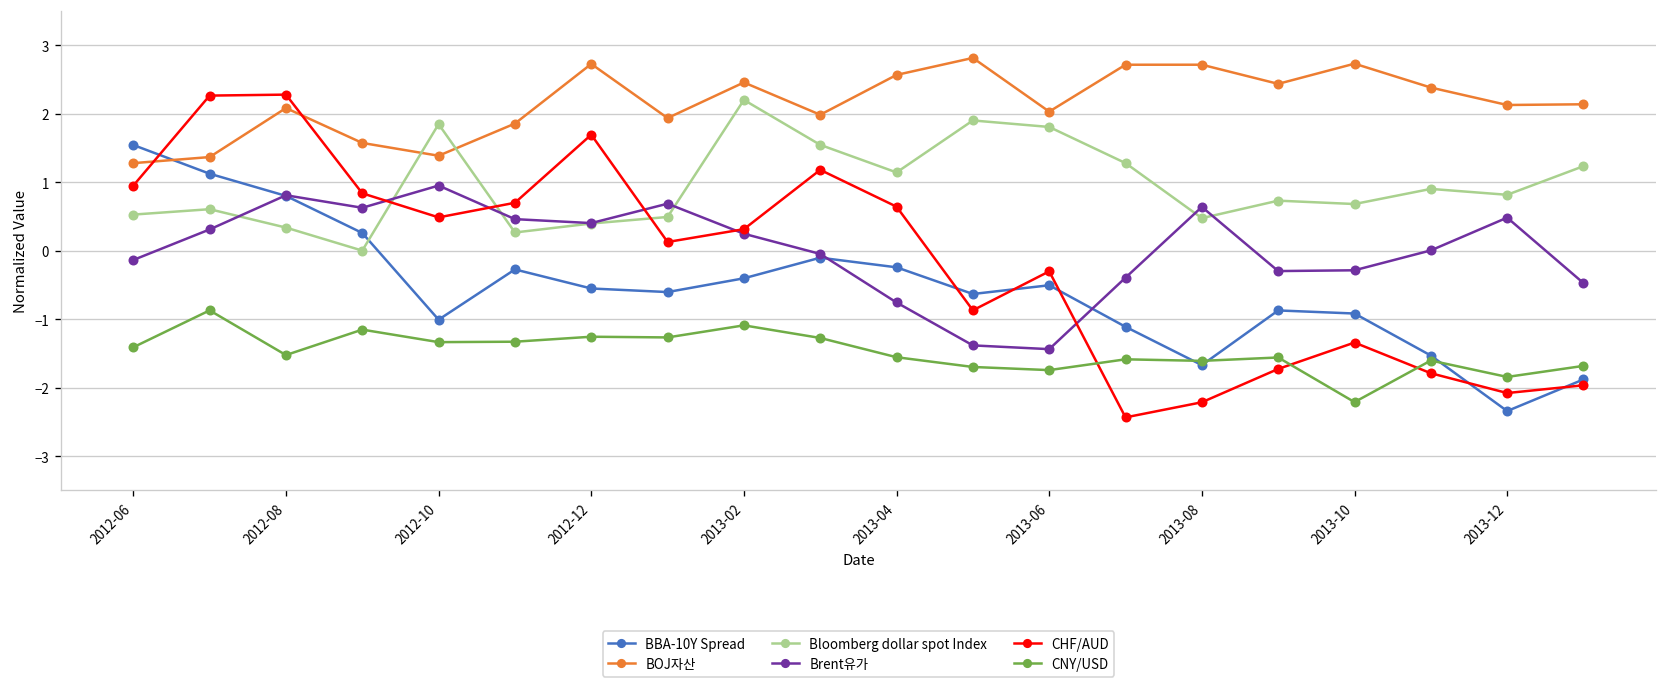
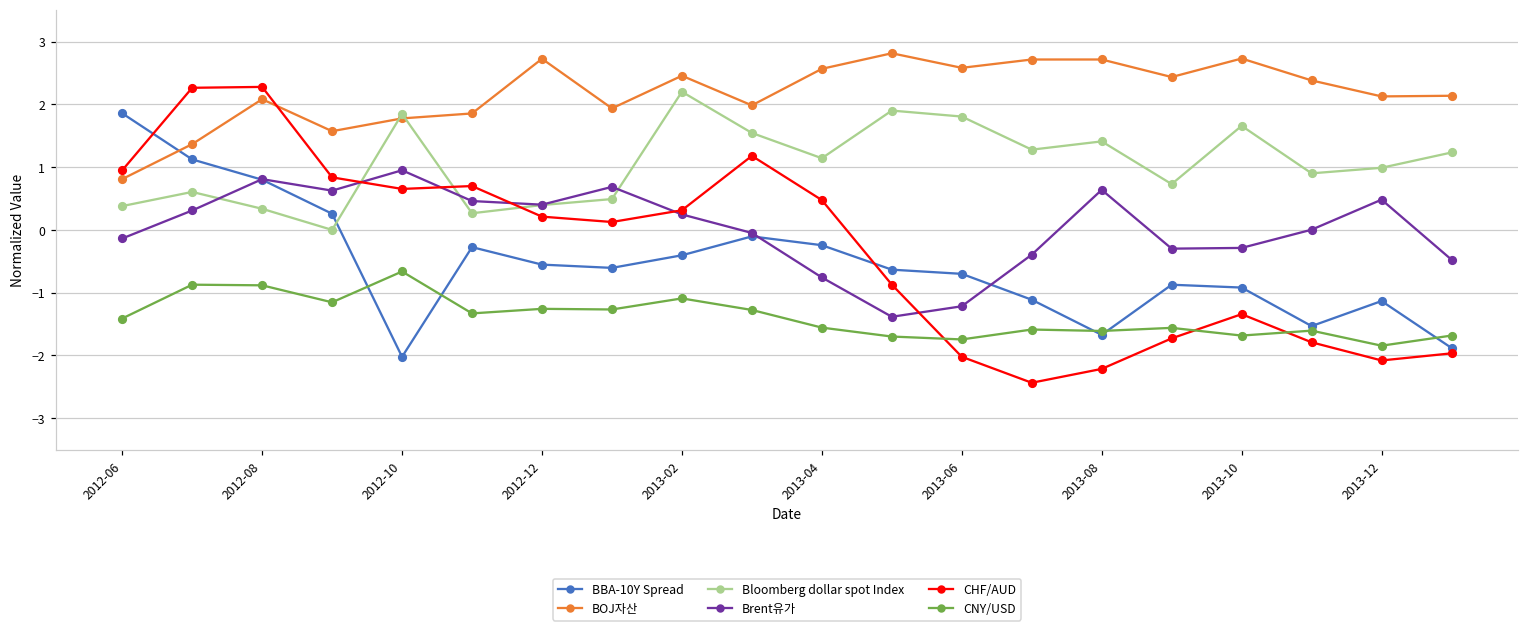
  {
    "BBA-10Y Spread": {
-     "2012-06": 1.5,
-     "2012-10": -1.0,
+     "2012-06": 1.9,
+     "2012-10": -2.0,
      "2012-12": -0.6,
      "2013-02": -0.4,
      "2013-04": -0.2,
-     "2013-06": -0.5,
+     "2013-06": -0.7,
      "2013-08": -1.7,
      "2013-10": -0.9,
-     "2013-12": -2.3
+     "2013-12": -1.1
    },
    "BOJ자산": {
-     "2012-06": 1.3,
+     "2012-06": 0.8,
      "2012-08": 2.1,
-     "2012-10": 1.4,
+     "2012-10": 1.8,
      "2012-12": 2.7,
      "2013-02": 2.5,
      "2013-04": 2.6,
-     "2013-06": 2.0,
+     "2013-06": 2.6,
      "2013-08": 2.7,
      "2013-10": 2.7,
      "2013-12": 2.1
    },
    "Bloomberg dollar spot Index": {
-     "2012-06": 0.5,
+     "2012-06": 0.4,
      "2012-08": 0.3,
      "2012-10": 1.8,
      "2013-02": 2.2,
      "2013-04": 1.1,
      "2013-06": 1.8,
-     "2013-08": 0.5,
-     "2013-10": 0.7,
-     "2013-12": 0.8
+     "2013-08": 1.4,
+     "2013-10": 1.7,
+     "2013-12": 1.0
    },
    "Brent유가": {
      "2012-06": -0.1,
      "2012-10": 1.0,
      "2013-02": 0.2,
      "2013-04": -0.8,
-     "2013-06": -1.4,
+     "2013-06": -1.2,
      "2013-08": 0.6,
      "2013-10": -0.3,
      "2013-12": 0.5
    },
    "CHF/AUD": {
      "2012-06": 0.9,
      "2012-08": 2.3,
-     "2012-10": 0.5,
-     "2012-12": 1.7,
+     "2012-10": 0.7,
+     "2012-12": 0.2,
      "2013-02": 0.3,
-     "2013-04": 0.6,
-     "2013-06": -0.3,
+     "2013-04": 0.5,
+     "2013-06": -2.0,
      "2013-08": -2.2,
      "2013-10": -1.3,
      "2013-12": -2.1
    },
    "CNY/USD": {
      "2012-06": -1.4,
-     "2012-08": -1.5,
-     "2012-10": -1.3,
+     "2012-08": -0.9,
+     "2012-10": -0.7,
      "2012-12": -1.3,
      "2013-02": -1.1,
      "2013-04": -1.6,
      "2013-06": -1.7,
      "2013-08": -1.6,
-     "2013-10": -2.2,
+     "2013-10": -1.7,
      "2013-12": -1.8
    }
  }
